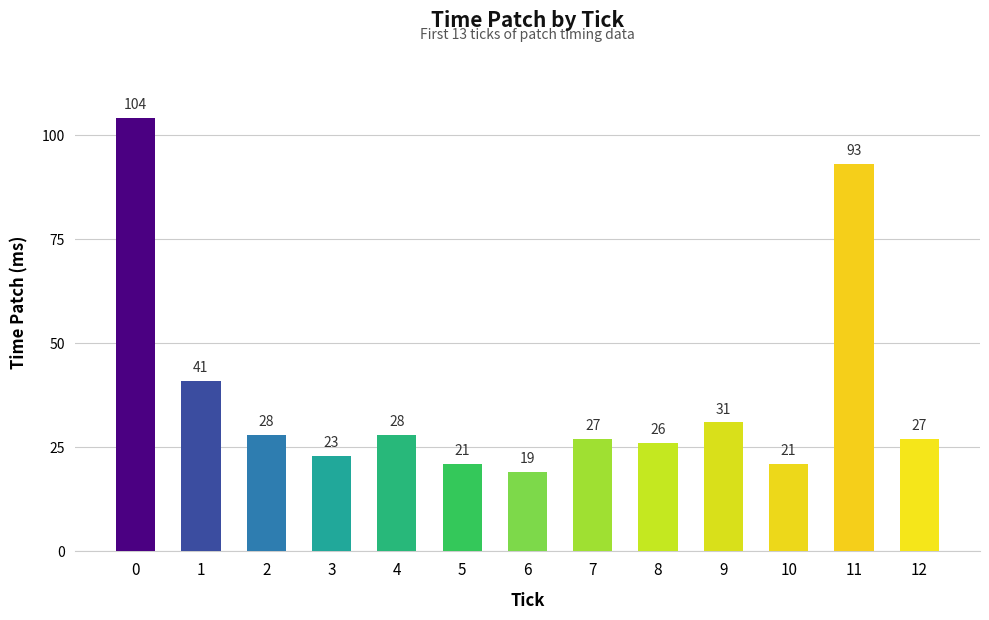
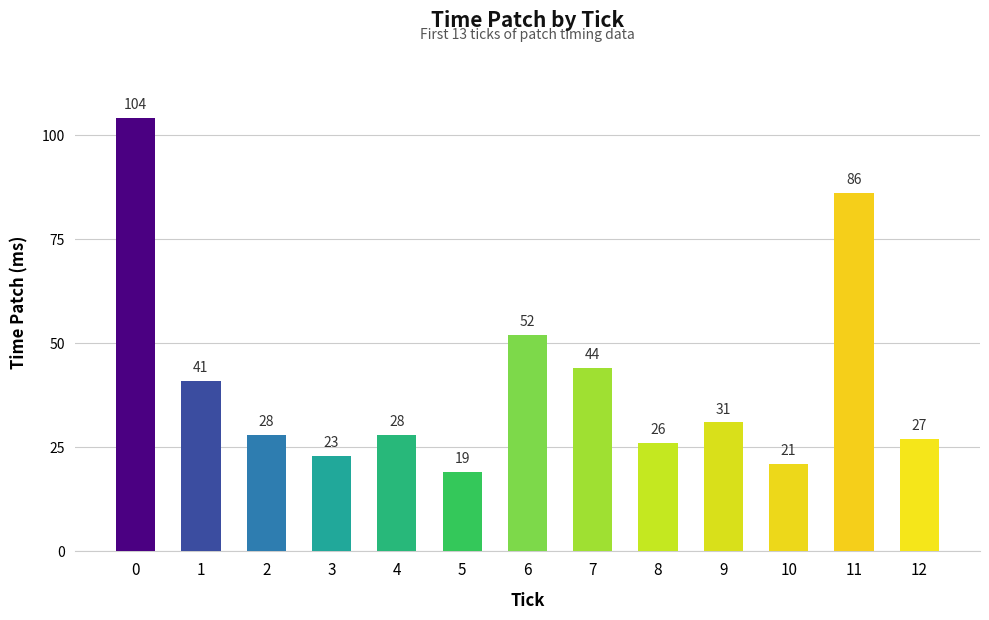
  {
    "0": 104,
    "1": 41,
    "2": 28,
    "3": 23,
    "4": 28,
-   "5": 21,
-   "6": 19,
-   "7": 27,
+   "5": 19,
+   "6": 52,
+   "7": 44,
    "8": 26,
    "9": 31,
    "10": 21,
-   "11": 93,
+   "11": 86,
    "12": 27
  }
